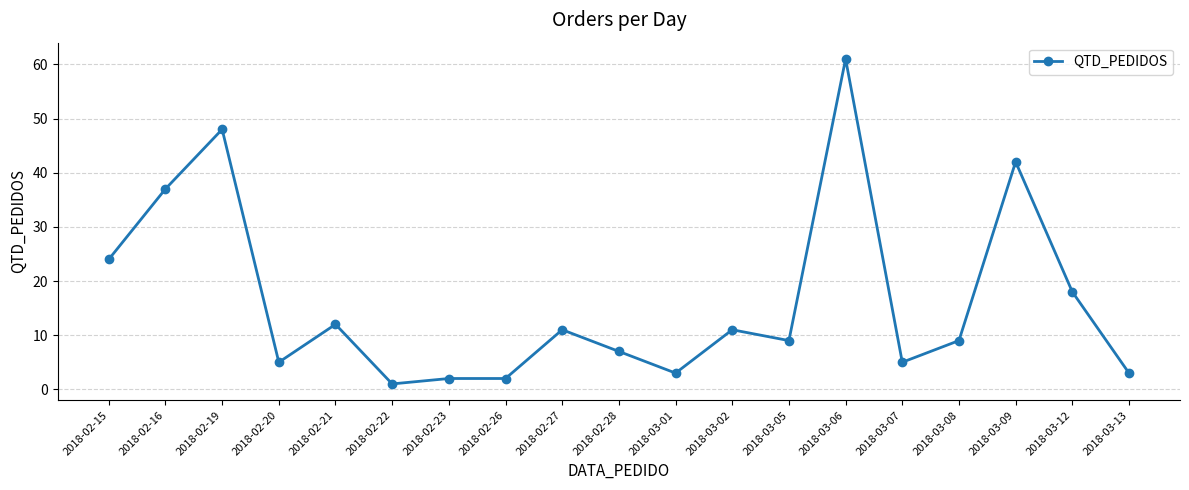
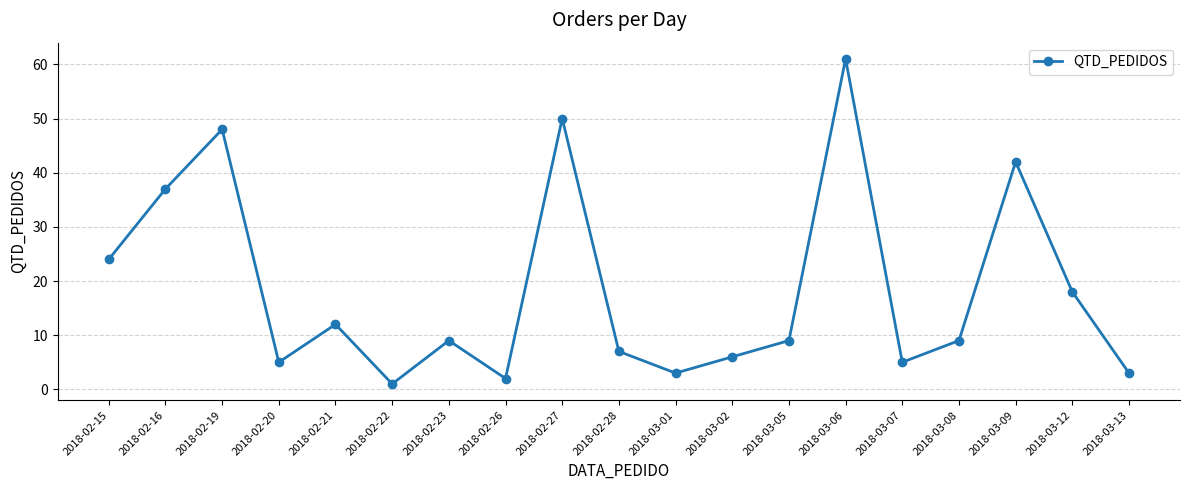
  {
    "2018-02-15": 24,
    "2018-02-16": 37,
    "2018-02-19": 48,
    "2018-02-20": 5,
    "2018-02-21": 12,
    "2018-02-22": 1,
-   "2018-02-23": 2,
+   "2018-02-23": 9,
    "2018-02-26": 2,
-   "2018-02-27": 11,
+   "2018-02-27": 50,
    "2018-02-28": 7,
    "2018-03-01": 3,
-   "2018-03-02": 11,
+   "2018-03-02": 6,
    "2018-03-05": 9,
    "2018-03-06": 61,
    "2018-03-07": 5,
    "2018-03-08": 9,
    "2018-03-09": 42,
    "2018-03-12": 18,
    "2018-03-13": 3
  }
